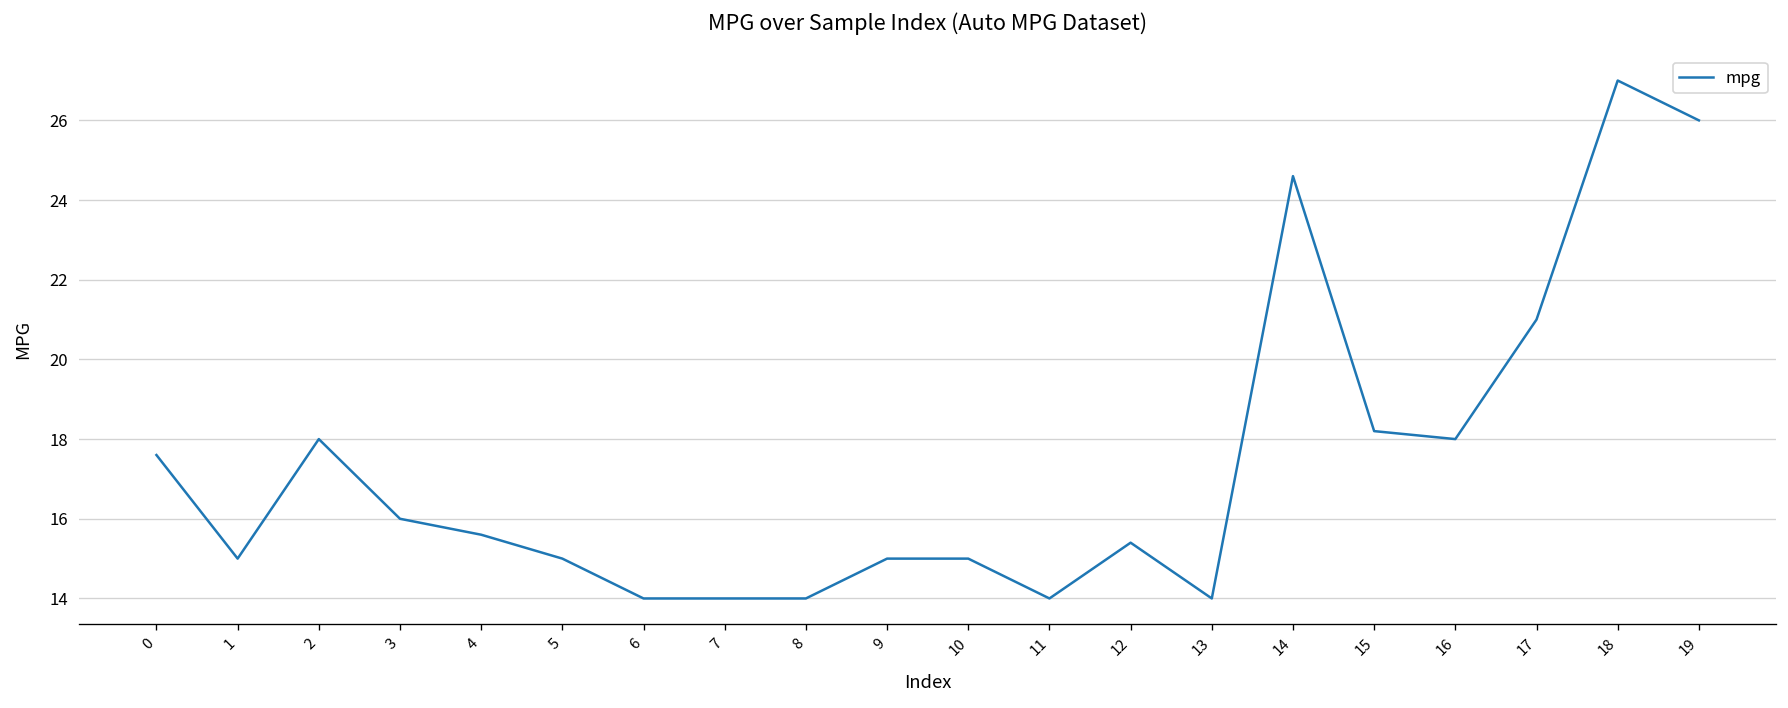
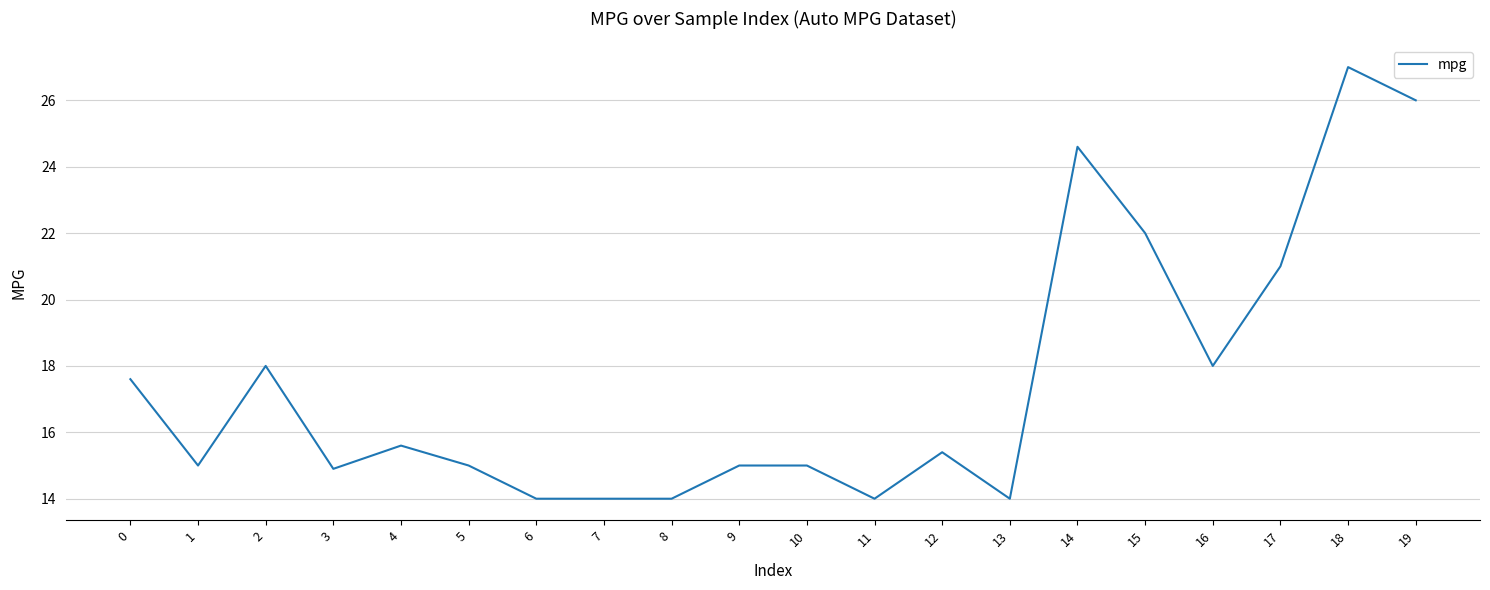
  {
    "0": 17.6,
    "1": 15.0,
    "2": 18.0,
-   "3": 16.0,
+   "3": 14.9,
    "4": 15.6,
    "5": 15.0,
    "6": 14.0,
    "7": 14.0,
    "8": 14.0,
    "9": 15.0,
    "10": 15.0,
    "11": 14.0,
    "12": 15.4,
    "13": 14.0,
    "14": 24.6,
-   "15": 18.2,
+   "15": 22.0,
    "16": 18.0,
    "17": 21.0,
    "18": 27.0,
    "19": 26.0
  }
